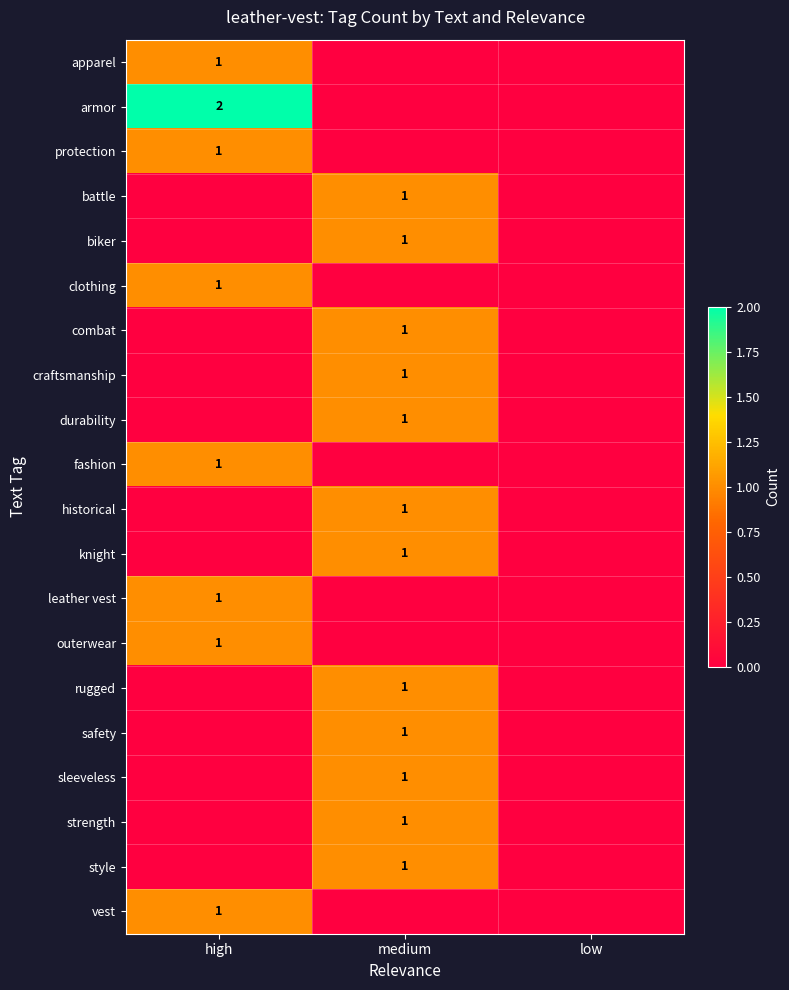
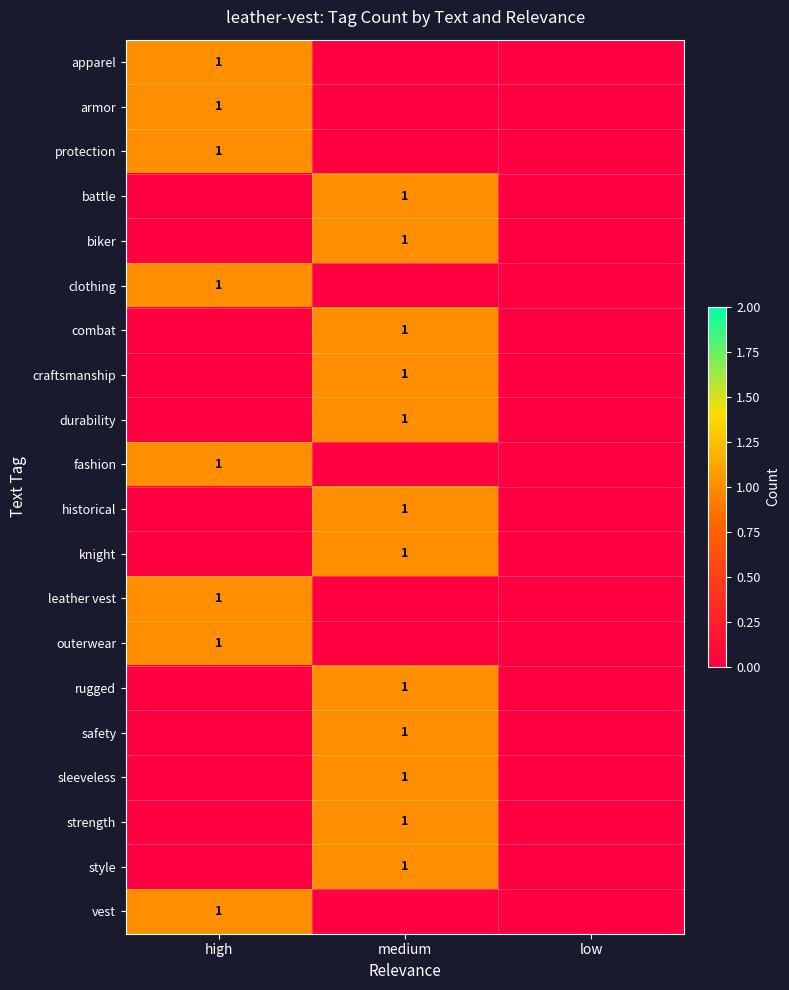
  {
    "apparel": {
      "high": 1
    },
    "armor": {
-     "high": 2
+     "high": 1
    },
    "protection": {
      "high": 1
    },
    "battle": {
      "medium": 1
    },
    "biker": {
      "medium": 1
    },
    "clothing": {
      "high": 1
    },
    "combat": {
      "medium": 1
    },
    "craftsmanship": {
      "medium": 1
    },
    "durability": {
      "medium": 1
    },
    "fashion": {
      "high": 1
    },
    "historical": {
      "medium": 1
    },
    "knight": {
      "medium": 1
    },
    "leather vest": {
      "high": 1
    },
    "outerwear": {
      "high": 1
    },
    "rugged": {
      "medium": 1
    },
    "safety": {
      "medium": 1
    },
    "sleeveless": {
      "medium": 1
    },
    "strength": {
      "medium": 1
    },
    "style": {
      "medium": 1
    },
    "vest": {
      "high": 1
    }
  }
